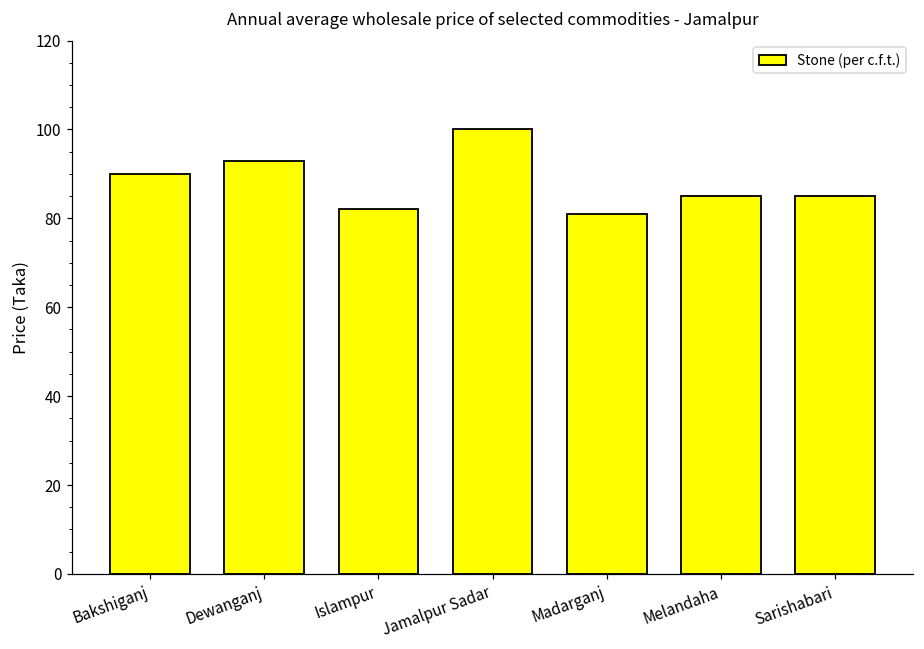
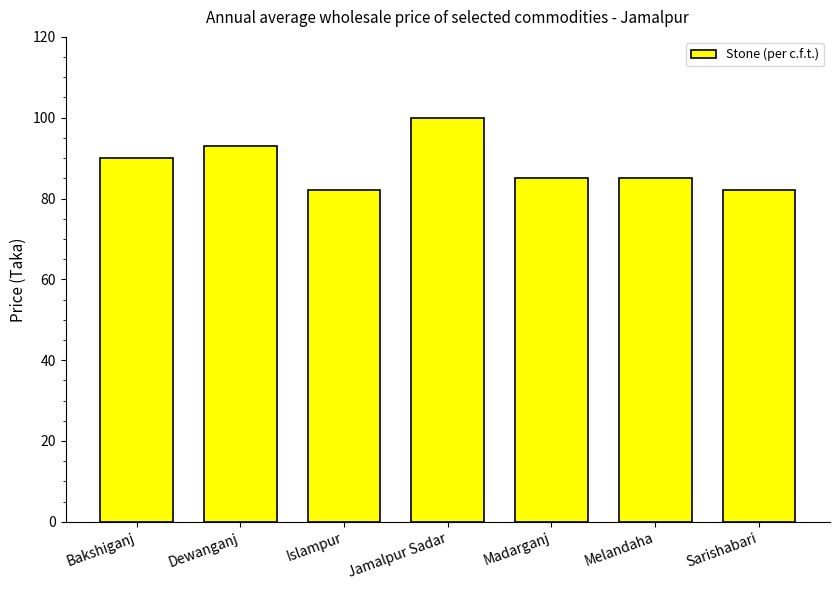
  {
    "Bakshiganj": 90,
    "Dewanganj": 93,
    "Islampur": 82,
    "Jamalpur Sadar": 100,
-   "Madarganj": 81,
+   "Madarganj": 85,
    "Melandaha": 85,
-   "Sarishabari": 85
+   "Sarishabari": 82
  }
